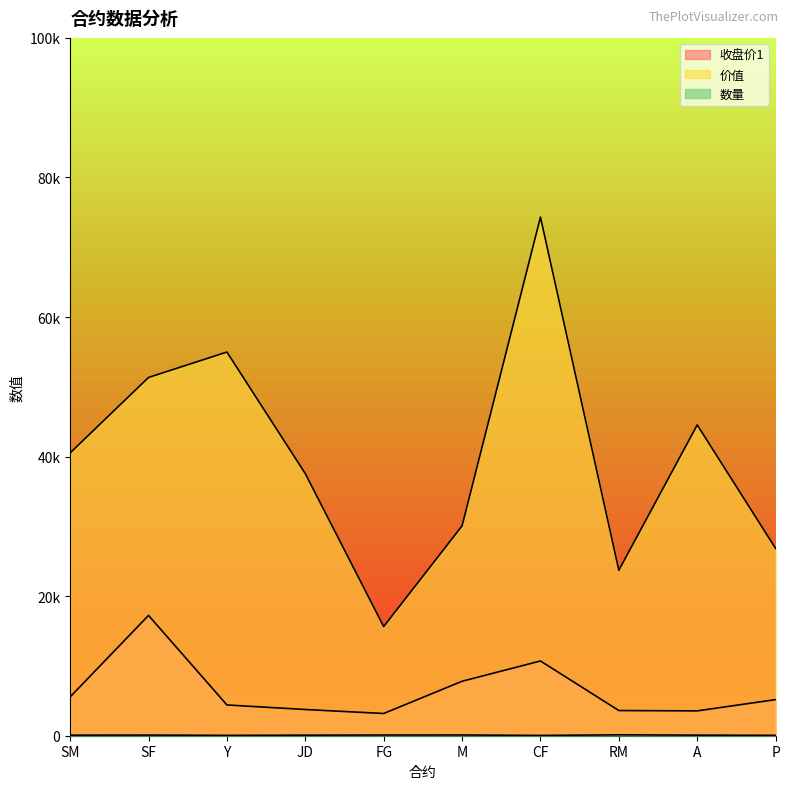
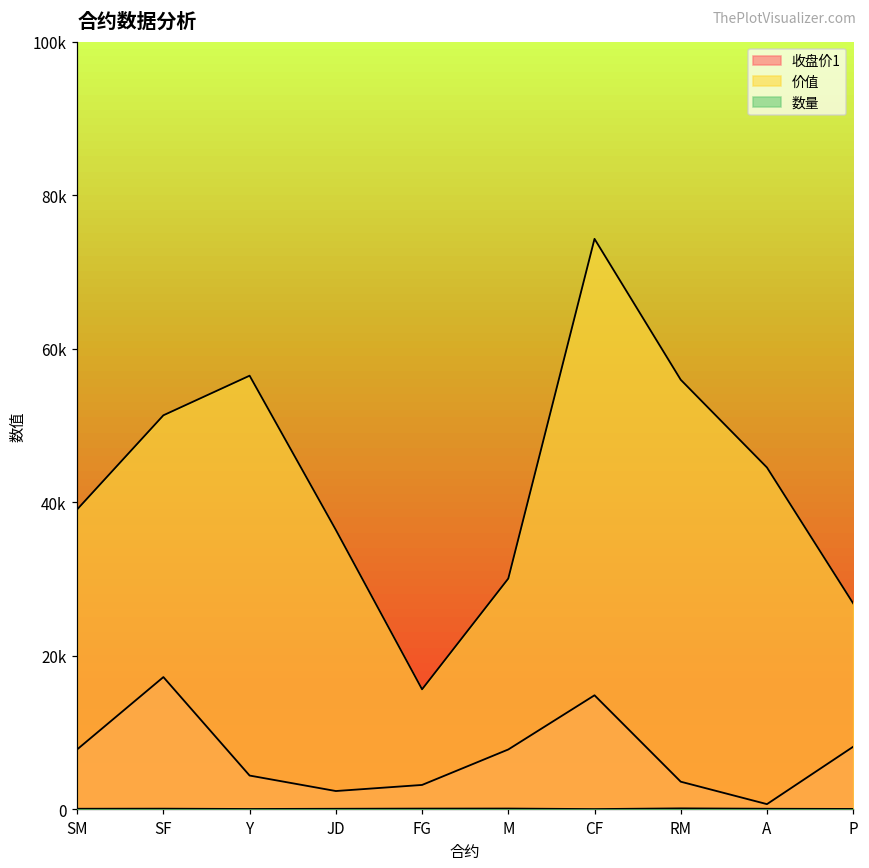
  {
    "收盘价1": {
-     "SM": 6000,
+     "SM": 8000,
      "SF": 17000,
      "Y": 4000,
-     "JD": 4000,
+     "JD": 2000,
      "FG": 3000,
      "M": 8000,
-     "CF": 11000,
+     "CF": 15000,
      "RM": 4000,
-     "A": 4000,
-     "P": 5000
+     "A": 1000,
+     "P": 8000
    },
    "价值": {
-     "SM": 41000,
+     "SM": 39000,
      "SF": 51000,
-     "Y": 55000,
-     "JD": 38000,
+     "Y": 57000,
+     "JD": 36000,
      "FG": 16000,
      "M": 30000,
      "CF": 74000,
-     "RM": 24000,
+     "RM": 56000,
      "A": 45000,
      "P": 27000
    },
    "数量": {
      "SM": 0,
      "SF": 0,
      "Y": 0,
      "JD": 0,
      "FG": 0,
      "M": 0,
      "CF": 0,
      "RM": 0,
      "A": 0,
      "P": 0
    }
  }
